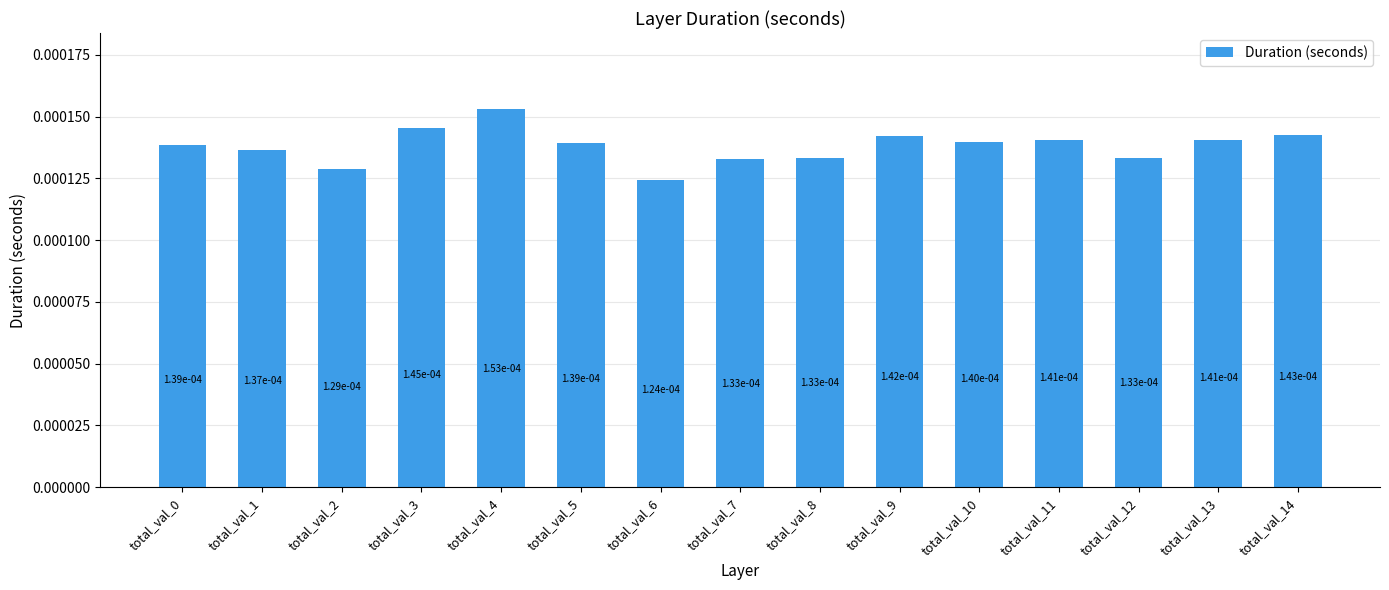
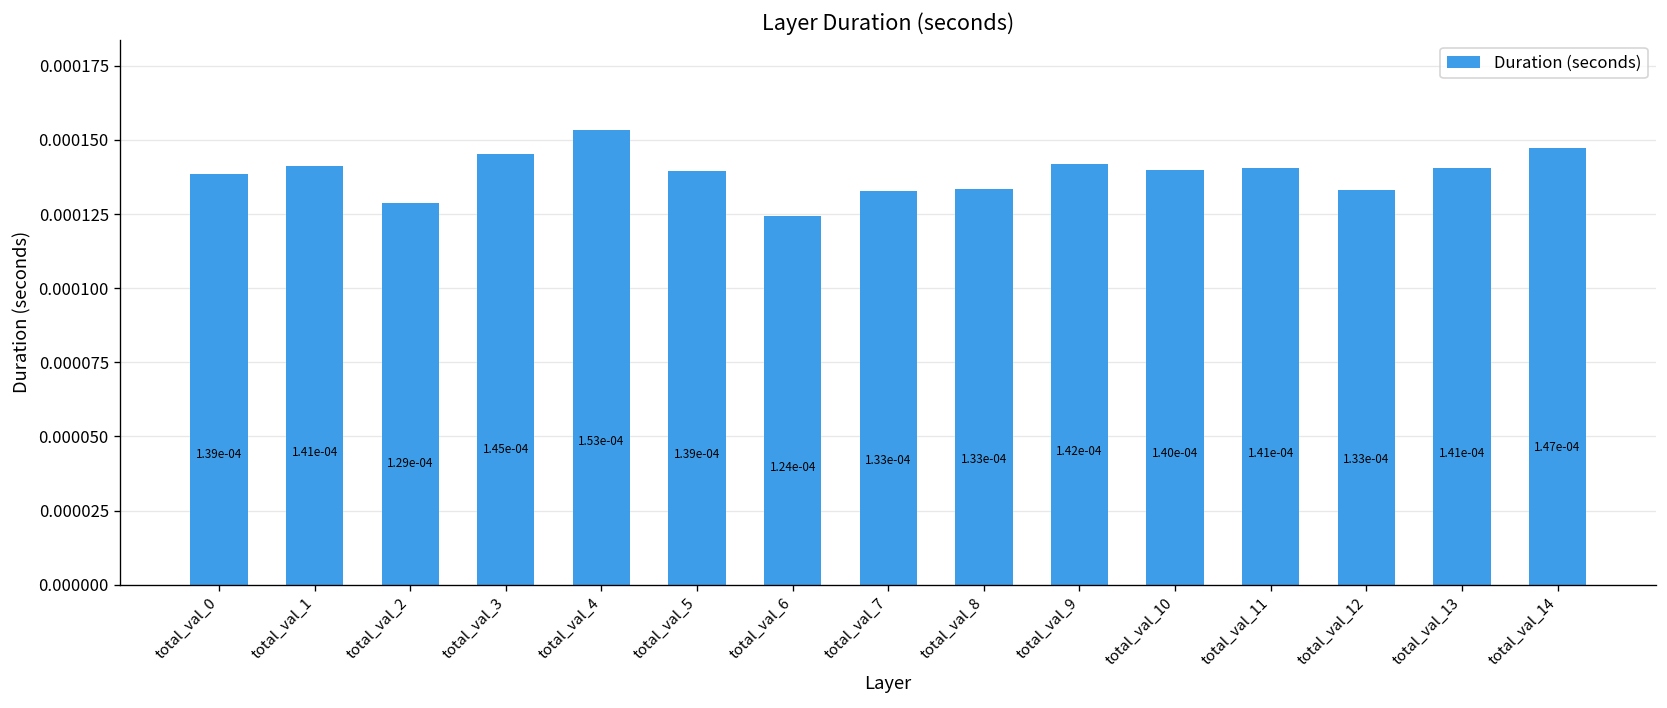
  {
    "total_val_0": "1.39e-04",
-   "total_val_1": "1.37e-04",
+   "total_val_1": "1.41e-04",
    "total_val_2": "1.29e-04",
    "total_val_3": "1.45e-04",
    "total_val_4": "1.53e-04",
    "total_val_5": "1.39e-04",
    "total_val_6": "1.24e-04",
    "total_val_7": "1.33e-04",
    "total_val_8": "1.33e-04",
    "total_val_9": "1.42e-04",
    "total_val_10": "1.40e-04",
    "total_val_11": "1.41e-04",
    "total_val_12": "1.33e-04",
    "total_val_13": "1.41e-04",
-   "total_val_14": "1.43e-04"
+   "total_val_14": "1.47e-04"
  }
